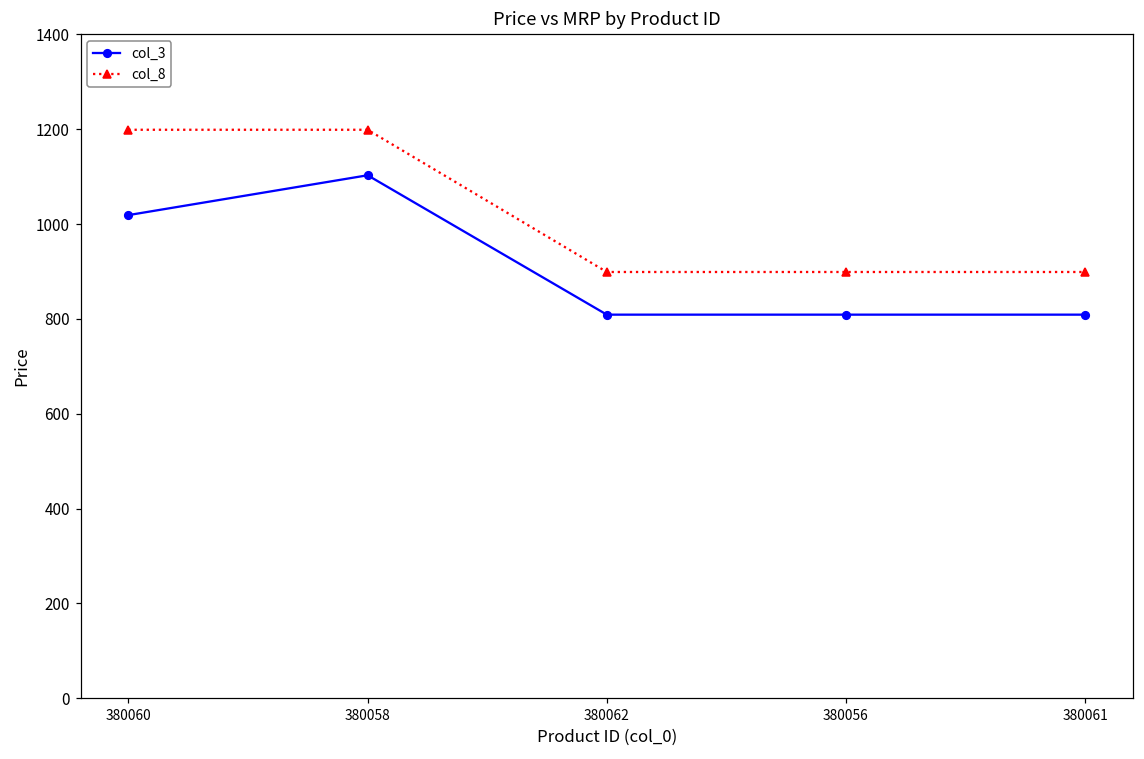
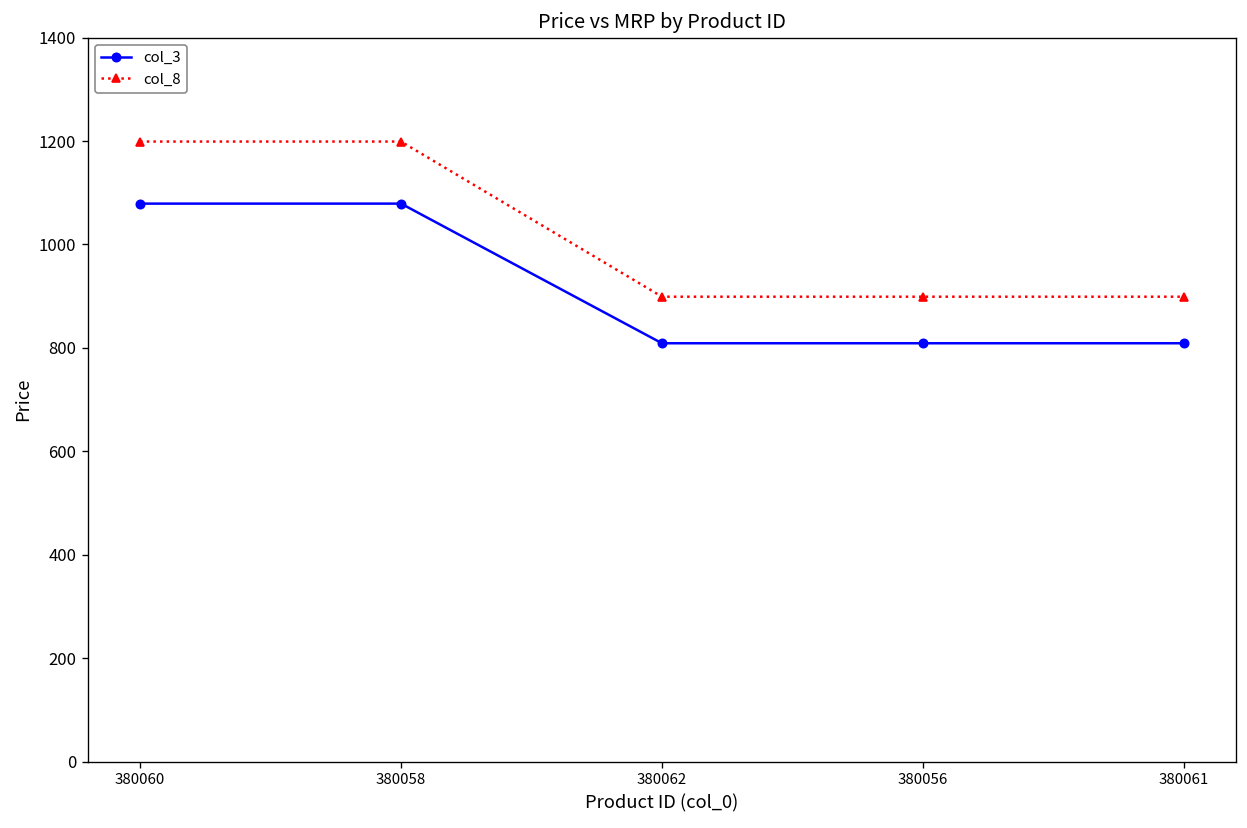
  {
    "col_3": {
-     "380060": 1020,
-     "380058": 1100,
+     "380060": 1080,
+     "380058": 1080,
      "380062": 810,
      "380056": 810,
      "380061": 810
    },
    "col_8": {
      "380060": 1200,
      "380058": 1200,
      "380062": 900,
      "380056": 900,
      "380061": 900
    }
  }
